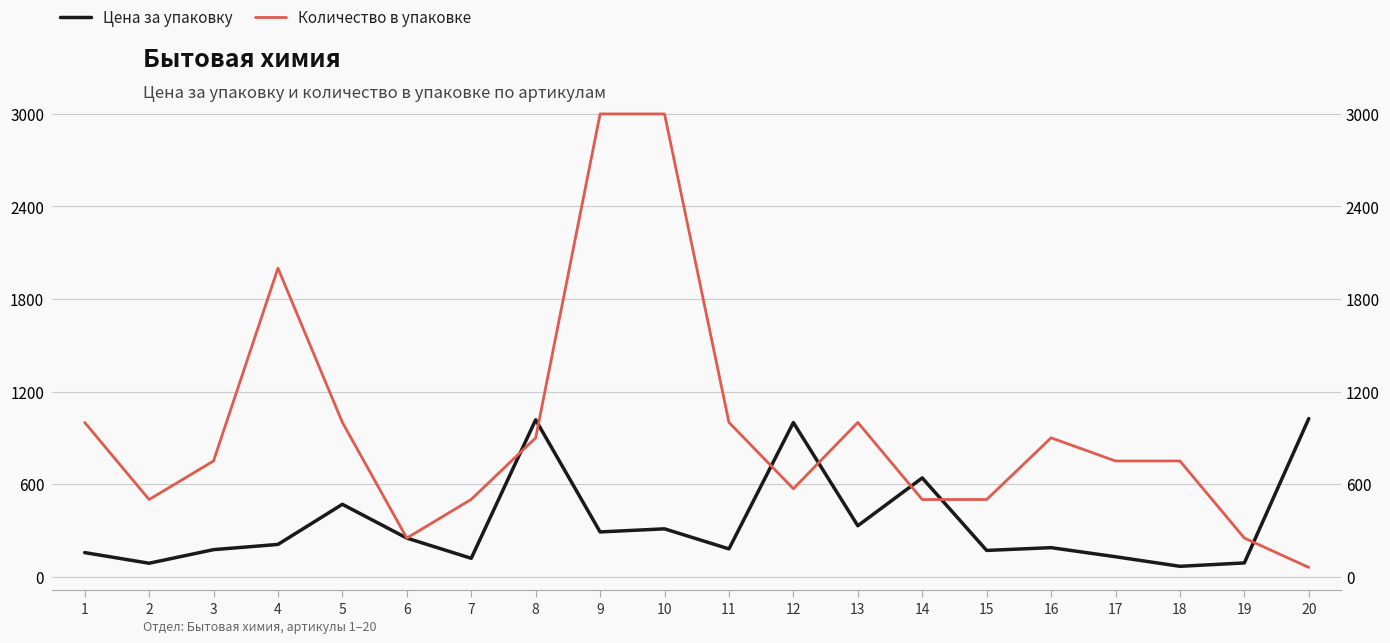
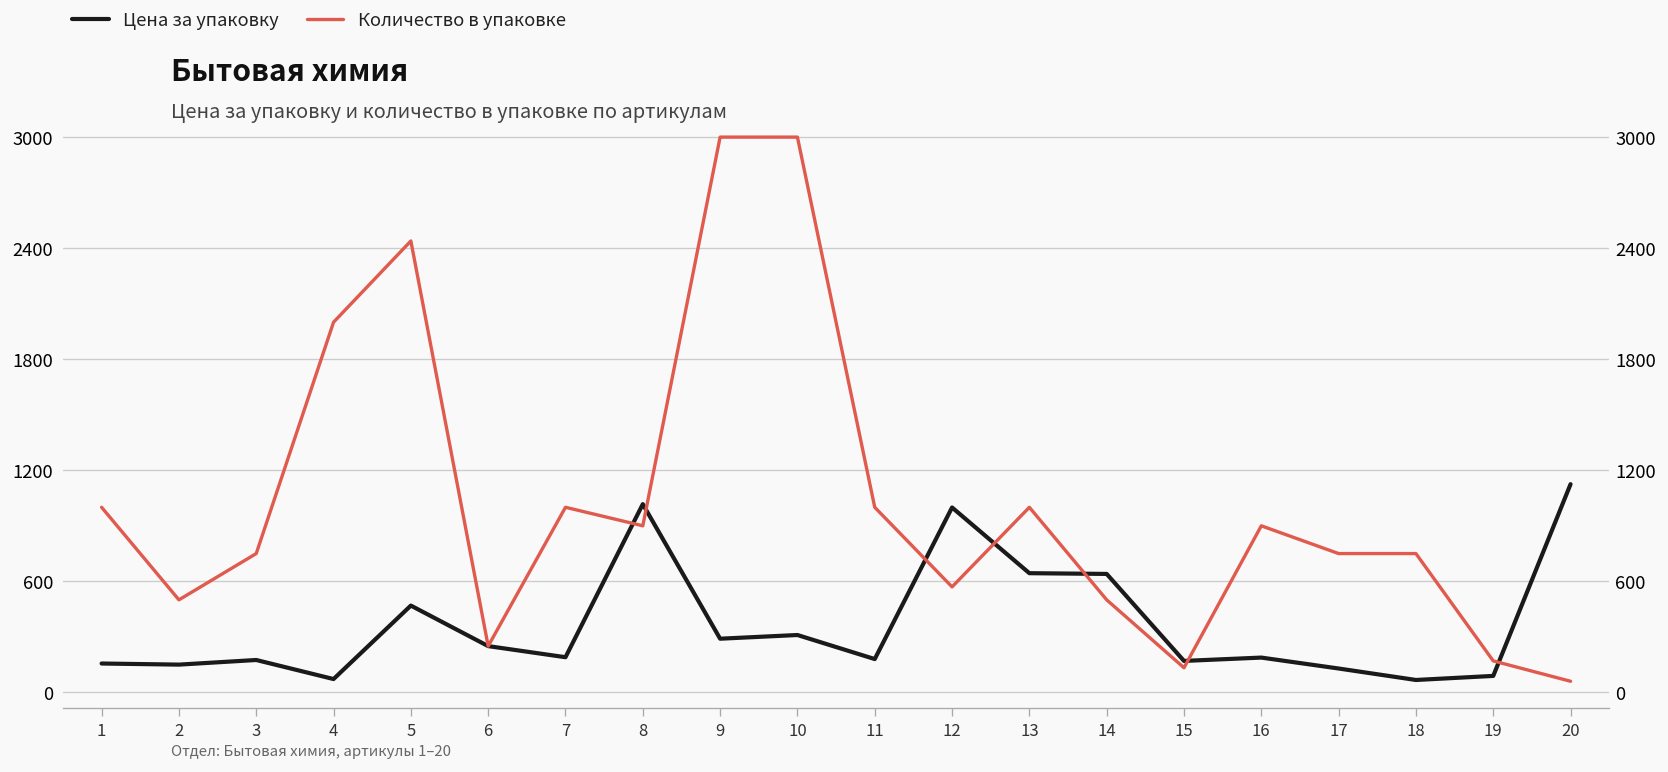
  {
    "Цена за упаковку": {
      "1": 160,
-     "2": 90,
+     "2": 150,
      "3": 180,
-     "4": 210,
+     "4": 70,
      "5": 470,
-     "7": 120,
+     "7": 190,
      "8": 1020,
      "9": 290,
      "10": 310,
      "11": 180,
      "12": 1000,
-     "13": 330,
+     "13": 640,
      "14": 640,
      "15": 170,
      "16": 190,
      "17": 130,
      "18": 70,
      "19": 90,
-     "20": 1030
+     "20": 1130
    },
    "Количество в упаковке": {
      "1": 1000,
      "2": 500,
      "3": 750,
      "4": 2000,
-     "5": 1000,
-     "7": 500,
+     "5": 2440,
+     "7": 1000,
      "8": 900,
      "9": 3000,
      "10": 3000,
      "11": 1000,
      "12": 570,
      "13": 1000,
      "14": 500,
-     "15": 500,
+     "15": 130,
      "16": 900,
      "17": 750,
      "18": 750,
-     "19": 250,
+     "19": 170,
      "20": 60
    }
  }
